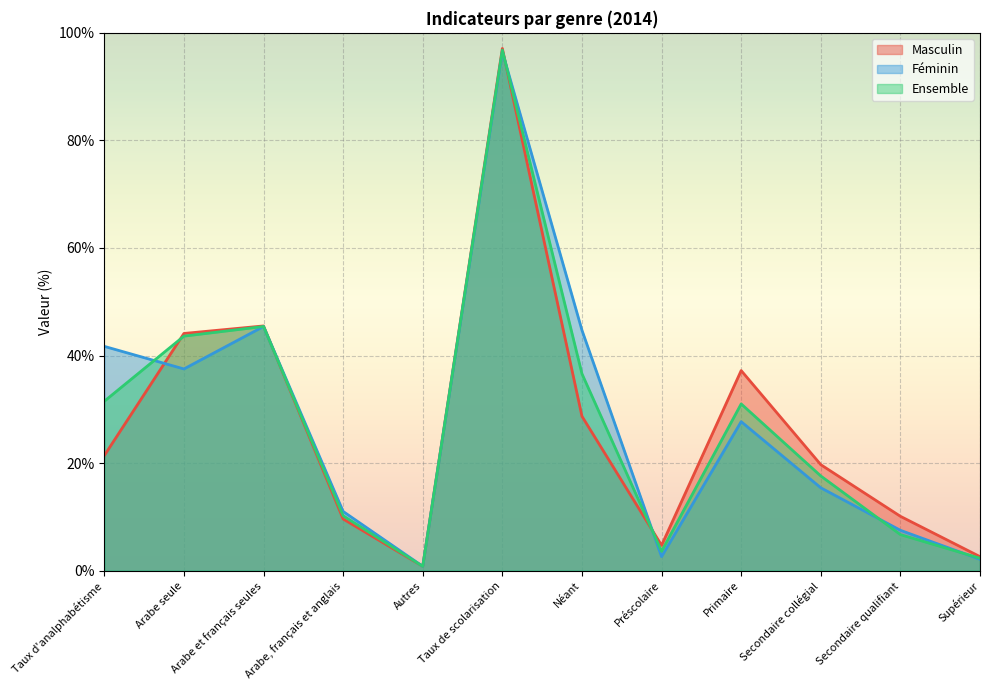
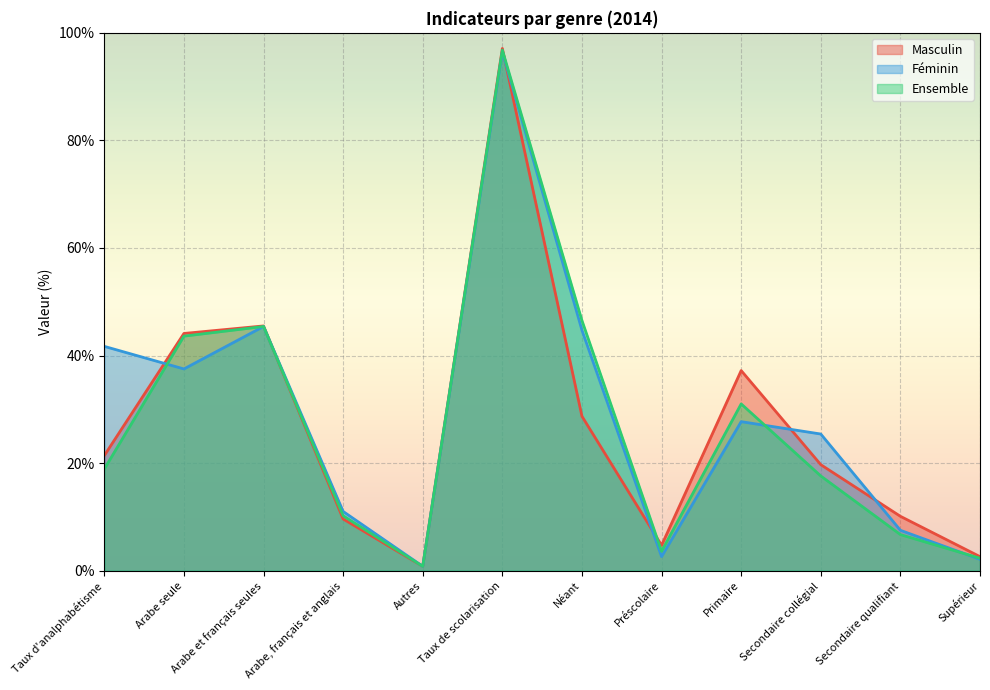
  {
    "Masculin": {
      "Taux d'analphabétisme": "21%",
      "Arabe seule": "44%",
      "Arabe, français et anglais": "10%",
      "Néant": "29%",
      "Préscolaire": "5%",
      "Primaire": "37%",
      "Secondaire collégial": "20%",
      "Secondaire qualifiant": "10%"
    },
    "Féminin": {
      "Taux d'analphabétisme": "42%",
      "Arabe seule": "38%",
      "Arabe, français et anglais": "11%",
      "Néant": "45%",
      "Préscolaire": "3%",
      "Primaire": "28%",
-     "Secondaire collégial": "15%",
+     "Secondaire collégial": "25%",
      "Secondaire qualifiant": "8%"
    },
    "Ensemble": {
-     "Taux d'analphabétisme": "32%",
+     "Taux d'analphabétisme": "19%",
      "Arabe seule": "44%",
      "Arabe, français et anglais": "10%",
-     "Néant": "37%",
+     "Néant": "47%",
      "Préscolaire": "4%",
      "Primaire": "31%",
      "Secondaire collégial": "18%",
      "Secondaire qualifiant": "7%"
    }
  }
